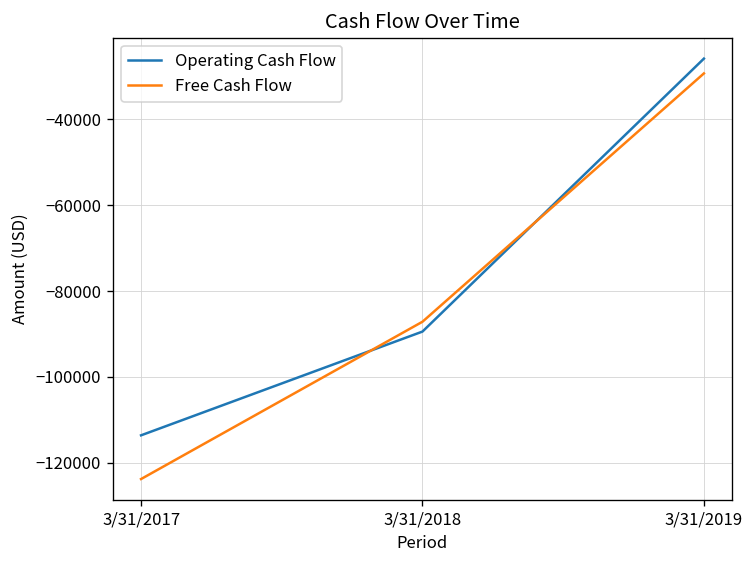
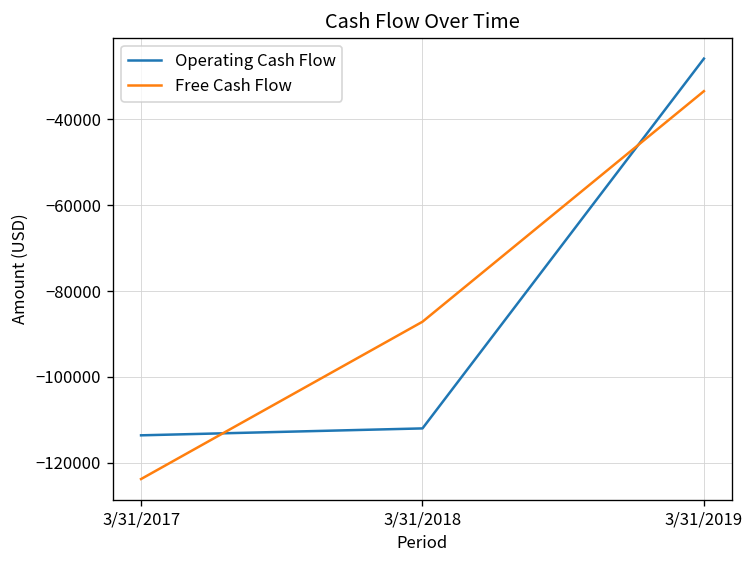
  {
    "Operating Cash Flow": {
      "3/31/2017": -114000,
-     "3/31/2018": -89000,
+     "3/31/2018": -112000,
      "3/31/2019": -26000
    },
    "Free Cash Flow": {
      "3/31/2017": -124000,
      "3/31/2018": -87000,
-     "3/31/2019": -29000
+     "3/31/2019": -33000
    }
  }
